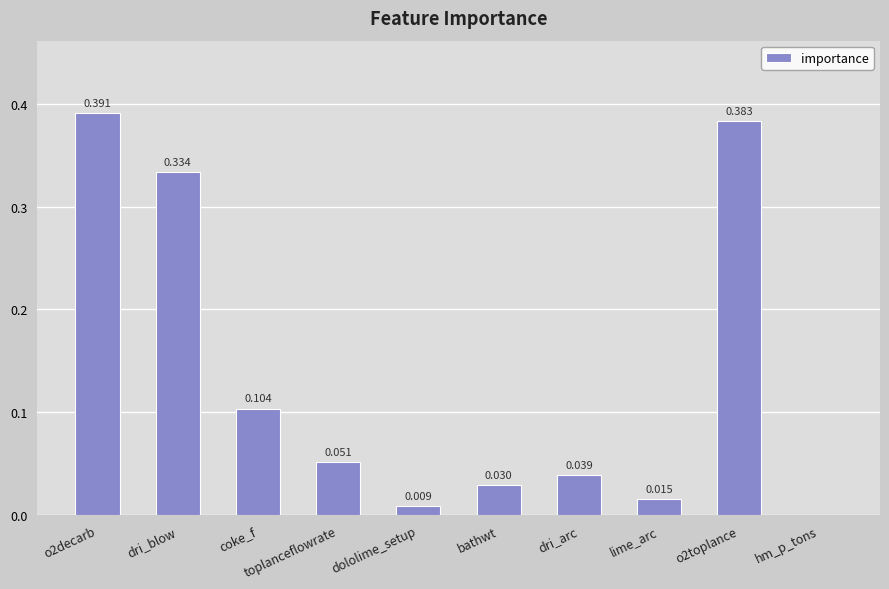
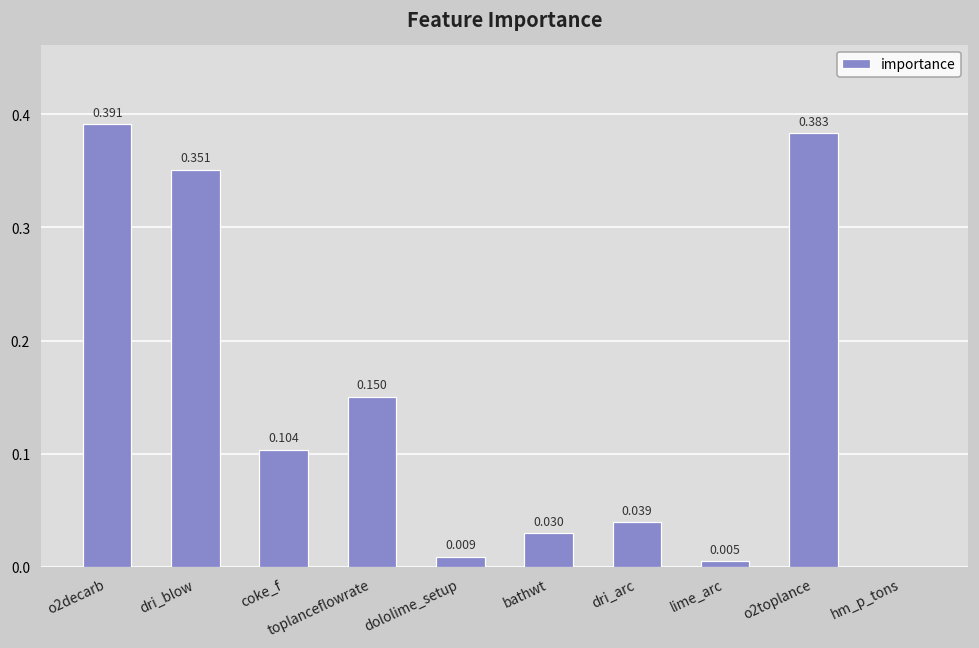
  {
    "o2decarb": 0.391,
-   "dri_blow": 0.334,
+   "dri_blow": 0.351,
    "coke_f": 0.104,
-   "toplanceflowrate": 0.051,
+   "toplanceflowrate": 0.150,
    "dololime_setup": 0.009,
    "bathwt": 0.030,
    "dri_arc": 0.039,
-   "lime_arc": 0.015,
+   "lime_arc": 0.005,
    "o2toplance": 0.383
  }
